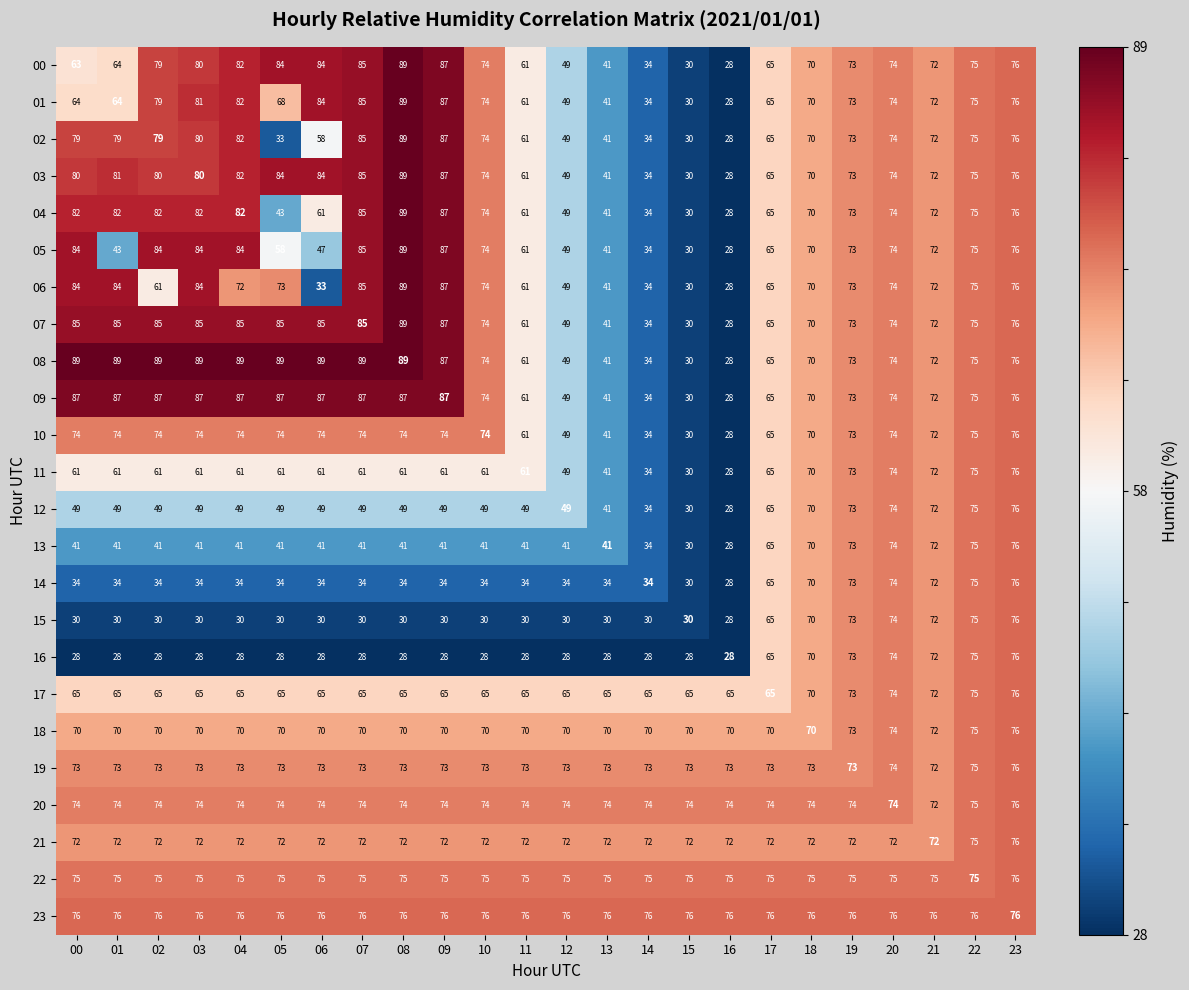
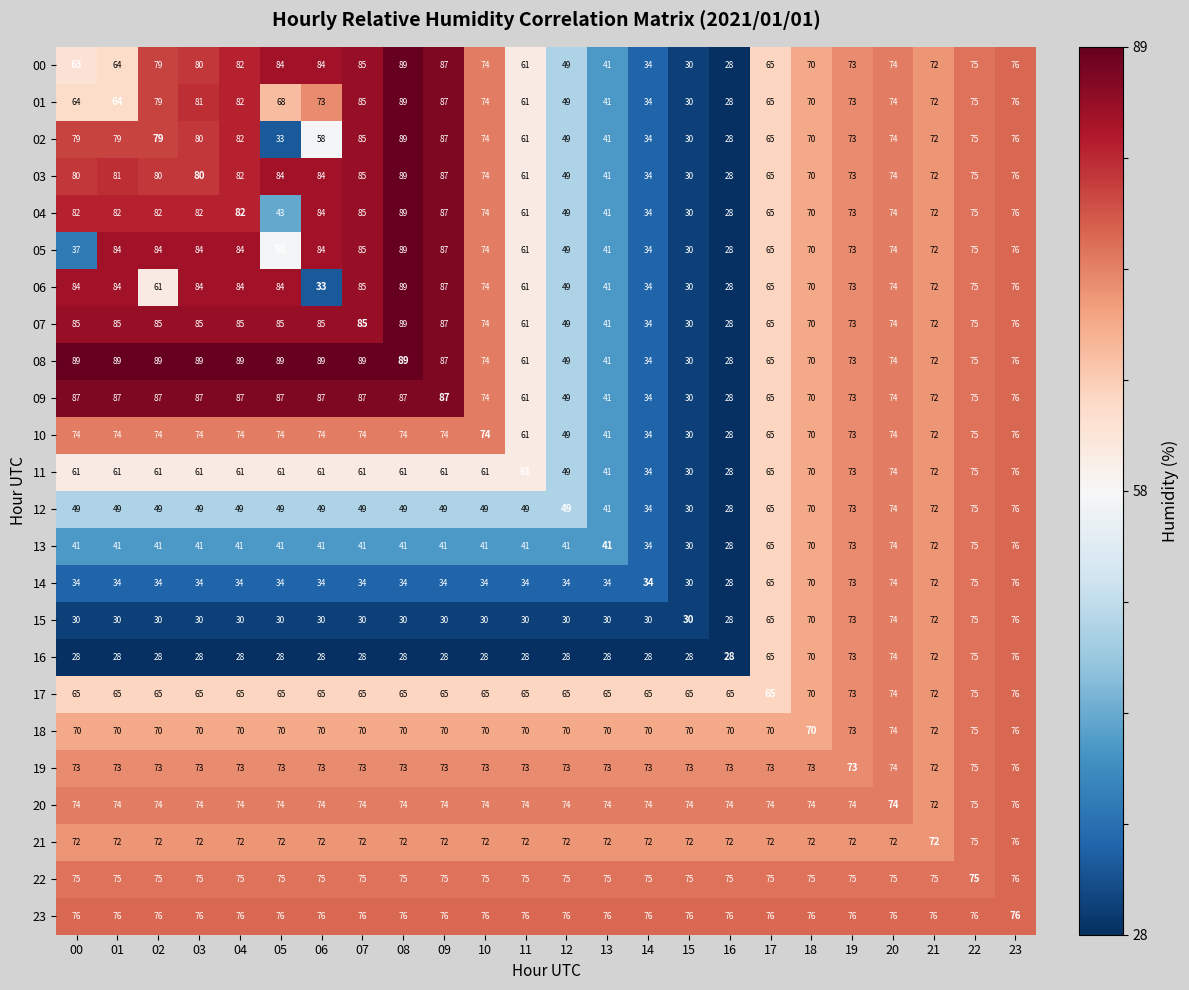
  {
    "01": {
      "00": 64,
      "01": 64,
      "02": 79,
      "03": 81,
      "04": 82,
      "05": 68,
-     "06": 84,
+     "06": 73,
      "07": 85,
      "08": 89,
      "09": 87,
      "10": 74,
      "11": 61,
      "12": 49,
      "13": 41,
      "14": 34,
      "15": 30,
      "16": 28,
      "17": 65,
      "18": 70,
      "19": 73,
      "20": 74,
      "21": 72,
      "22": 75,
      "23": 76
    },
    "04": {
      "00": 82,
      "01": 82,
      "02": 82,
      "03": 82,
      "04": 82,
      "05": 43,
-     "06": 61,
+     "06": 84,
      "07": 85,
      "08": 89,
      "09": 87,
      "10": 74,
      "11": 61,
      "12": 49,
      "13": 41,
      "14": 34,
      "15": 30,
      "16": 28,
      "17": 65,
      "18": 70,
      "19": 73,
      "20": 74,
      "21": 72,
      "22": 75,
      "23": 76
    },
    "05": {
-     "00": 84,
-     "01": 43,
+     "00": 37,
+     "01": 84,
      "02": 84,
      "03": 84,
      "04": 84,
-     "06": 47,
+     "06": 84,
      "07": 85,
      "08": 89,
      "09": 87,
      "10": 74,
      "11": 61,
      "12": 49,
      "13": 41,
      "14": 34,
      "15": 30,
      "16": 28,
      "17": 65,
      "18": 70,
      "19": 73,
      "20": 74,
      "21": 72,
      "22": 75,
      "23": 76
    },
    "06": {
      "00": 84,
      "01": 84,
      "02": 61,
      "03": 84,
-     "04": 72,
-     "05": 73,
+     "04": 84,
+     "05": 84,
      "06": 33,
      "07": 85,
      "08": 89,
      "09": 87,
      "10": 74,
      "11": 61,
      "12": 49,
      "13": 41,
      "14": 34,
      "15": 30,
      "16": 28,
      "17": 65,
      "18": 70,
      "19": 73,
      "20": 74,
      "21": 72,
      "22": 75,
      "23": 76
    }
  }
